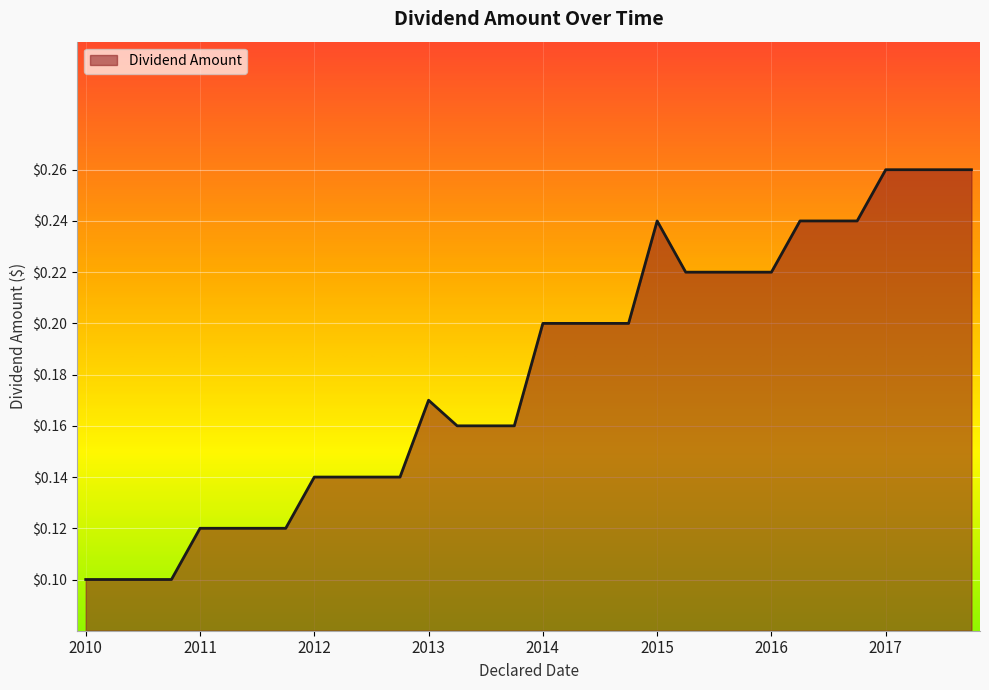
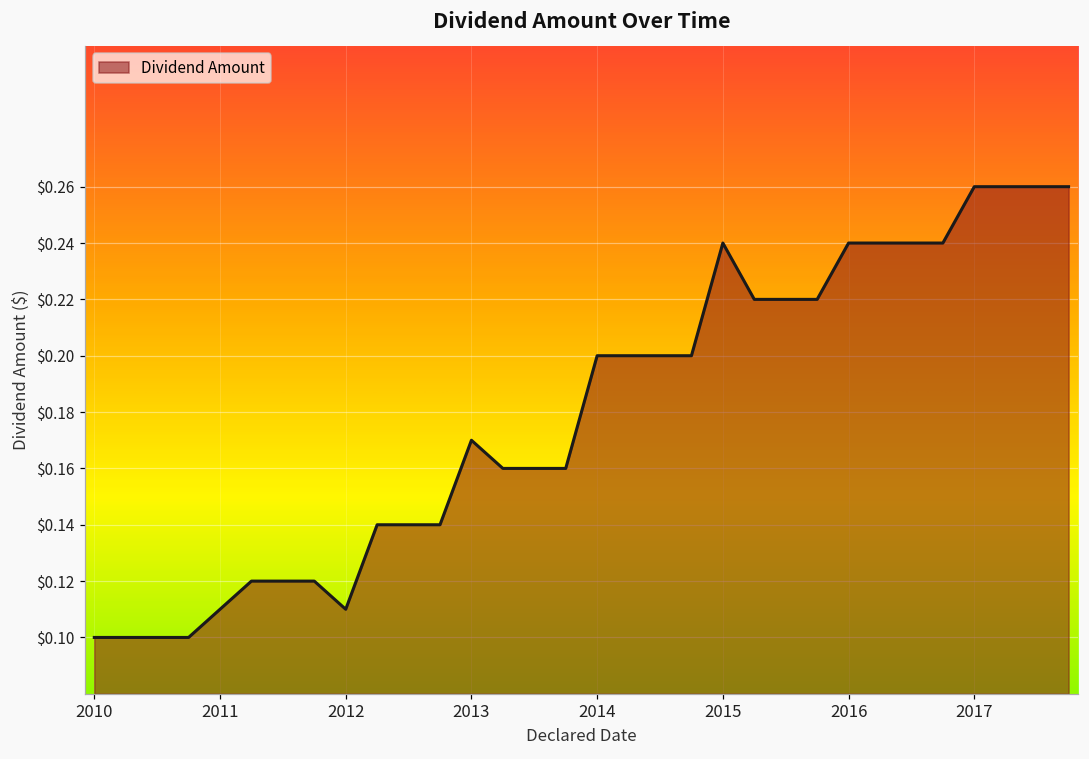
  {
    "2010": "$0.10",
-   "2011": "$0.12",
-   "2012": "$0.14",
+   "2011": "$0.11",
+   "2012": "$0.11",
    "2013": "$0.17",
    "2014": "$0.20",
    "2015": "$0.24",
-   "2016": "$0.22",
+   "2016": "$0.24",
    "2017": "$0.26"
  }
